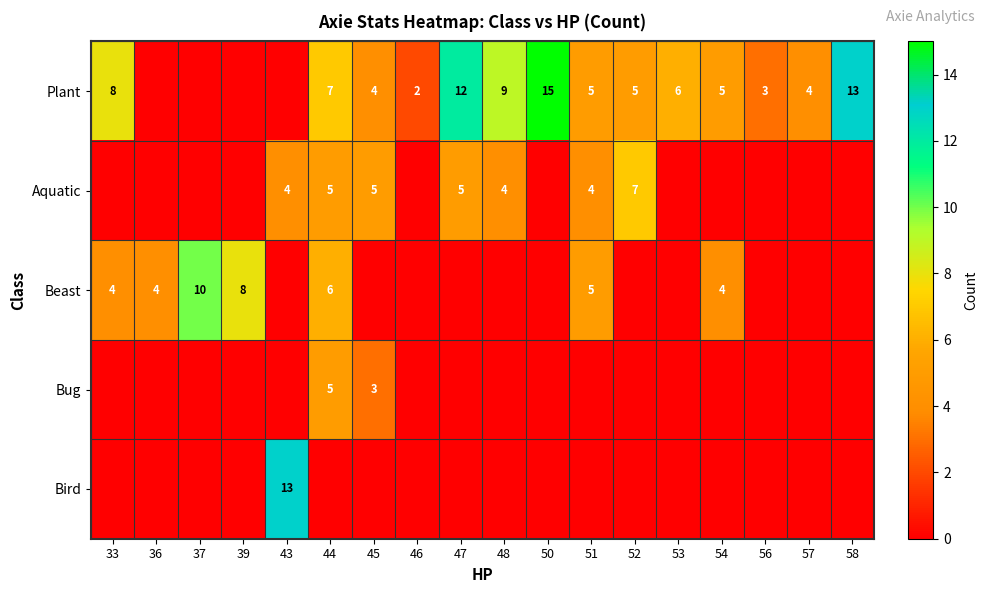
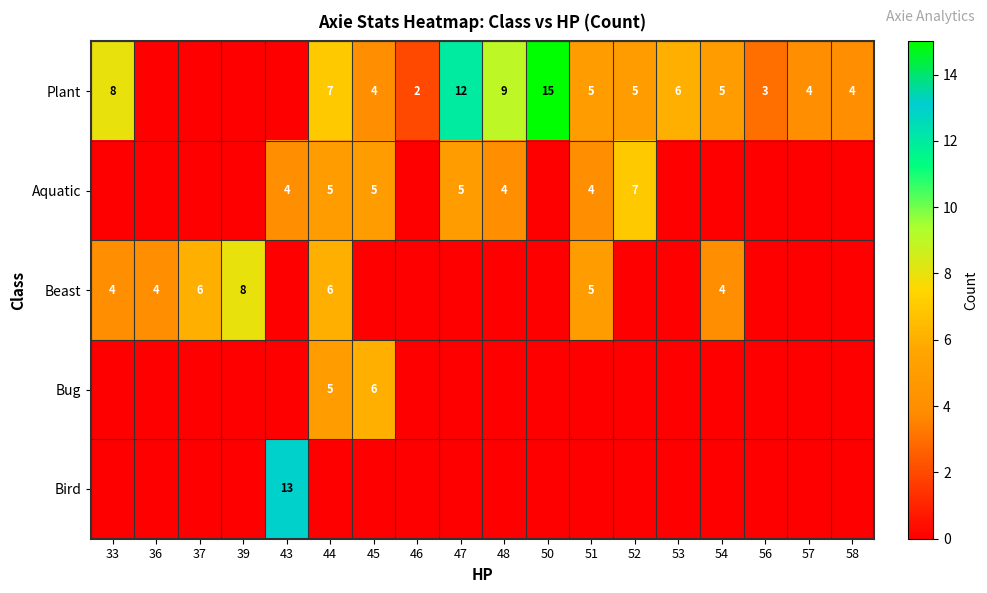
  {
    "Plant": {
      "33": 8,
      "44": 7,
      "45": 4,
      "46": 2,
      "47": 12,
      "48": 9,
      "50": 15,
      "51": 5,
      "52": 5,
      "53": 6,
      "54": 5,
      "56": 3,
      "57": 4,
-     "58": 13
+     "58": 4
    },
    "Aquatic": {
      "43": 4,
      "44": 5,
      "45": 5,
      "47": 5,
      "48": 4,
      "51": 4,
      "52": 7
    },
    "Beast": {
      "33": 4,
      "36": 4,
-     "37": 10,
+     "37": 6,
      "39": 8,
      "44": 6,
      "51": 5,
      "54": 4
    },
    "Bug": {
      "44": 5,
-     "45": 3
+     "45": 6
    },
    "Bird": {
      "43": 13
    }
  }
